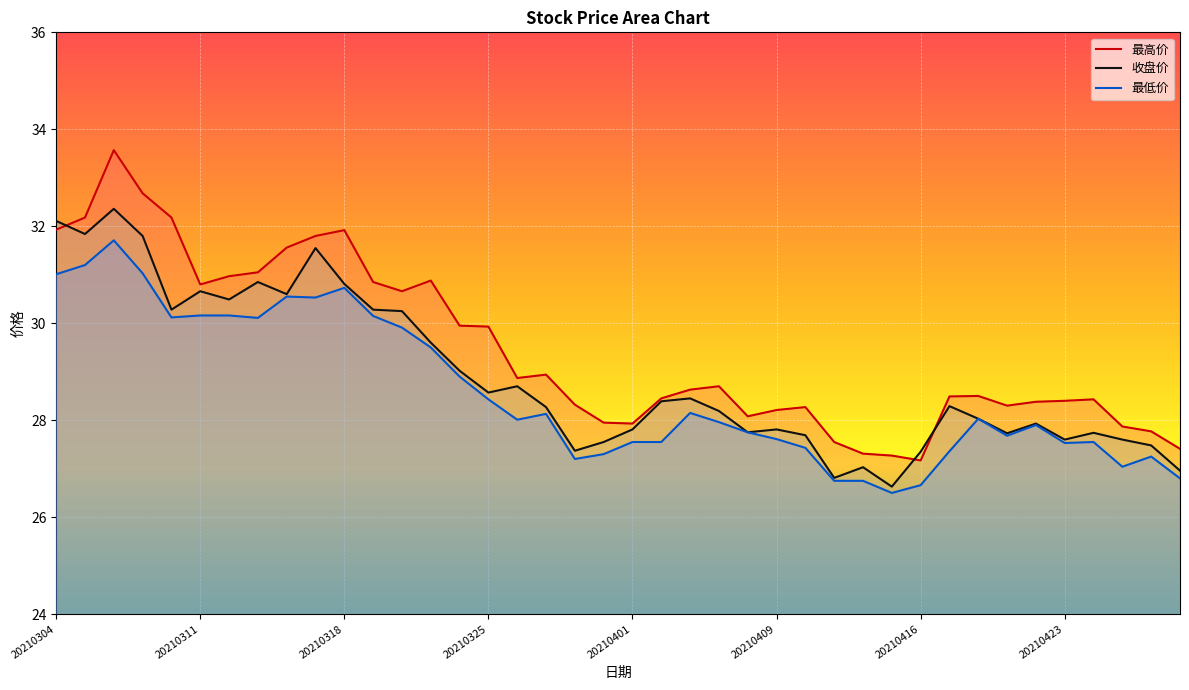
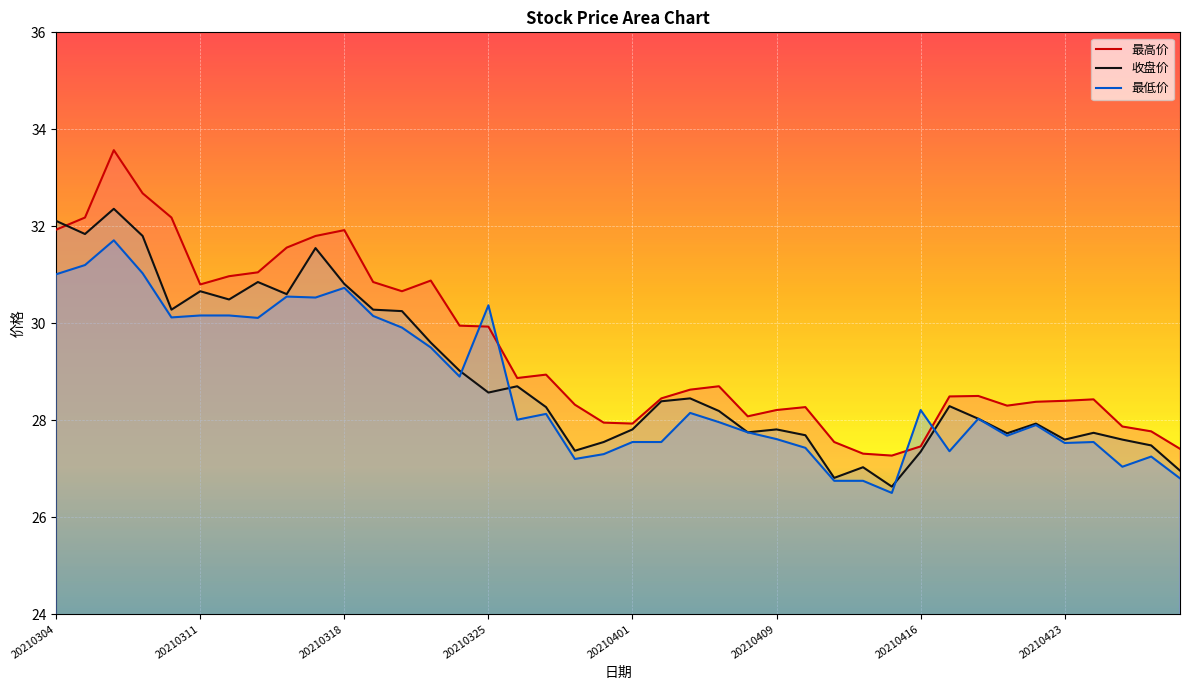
  {
    "最高价": {
      "20210304": 31.9,
      "20210311": 30.8,
      "20210318": 31.9,
      "20210325": 29.9,
      "20210401": 27.9,
      "20210409": 28.2,
-     "20210416": 27.2,
+     "20210416": 27.5,
      "20210423": 28.4
    },
    "收盘价": {
      "20210304": 32.1,
      "20210311": 30.7,
      "20210318": 30.8,
      "20210325": 28.6,
      "20210401": 27.8,
      "20210409": 27.8,
      "20210416": 27.4,
      "20210423": 27.6
    },
    "最低价": {
      "20210304": 31.0,
      "20210311": 30.2,
      "20210318": 30.7,
-     "20210325": 28.4,
+     "20210325": 30.4,
      "20210401": 27.6,
      "20210409": 27.6,
-     "20210416": 26.7,
+     "20210416": 28.2,
      "20210423": 27.5
    }
  }
